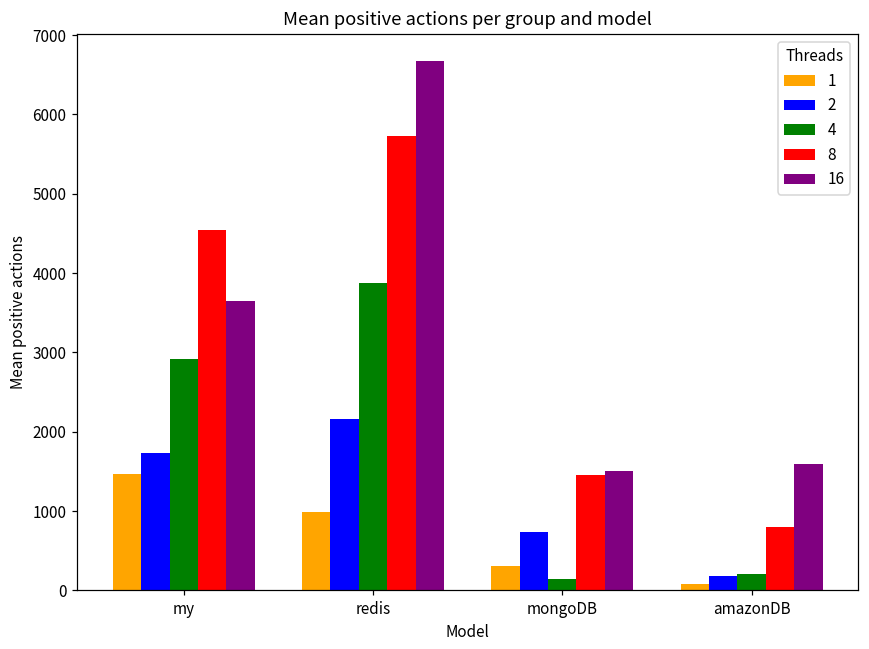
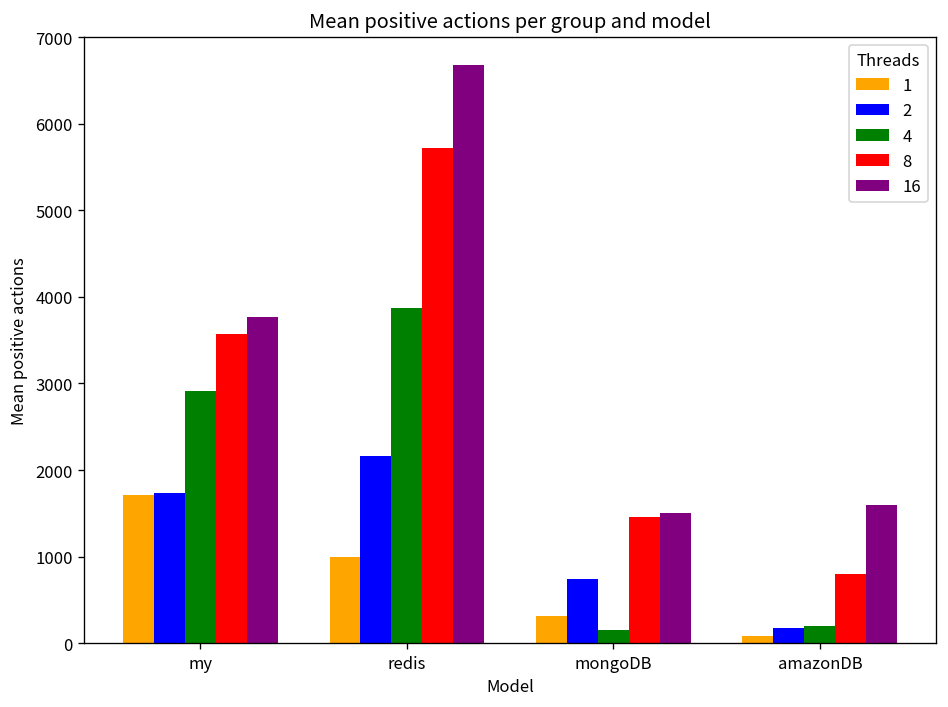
  {
    "1": {
-     "my": 1500,
+     "my": 1700,
      "redis": 1000,
      "mongoDB": 300,
      "amazonDB": 100
    },
    "2": {
      "my": 1700,
      "redis": 2200,
      "mongoDB": 700,
      "amazonDB": 200
    },
    "4": {
      "my": 2900,
      "redis": 3900,
      "mongoDB": 100,
      "amazonDB": 200
    },
    "8": {
-     "my": 4500,
+     "my": 3600,
      "redis": 5700,
      "mongoDB": 1500,
      "amazonDB": 800
    },
    "16": {
-     "my": 3600,
+     "my": 3800,
      "redis": 6700,
      "mongoDB": 1500,
      "amazonDB": 1600
    }
  }
